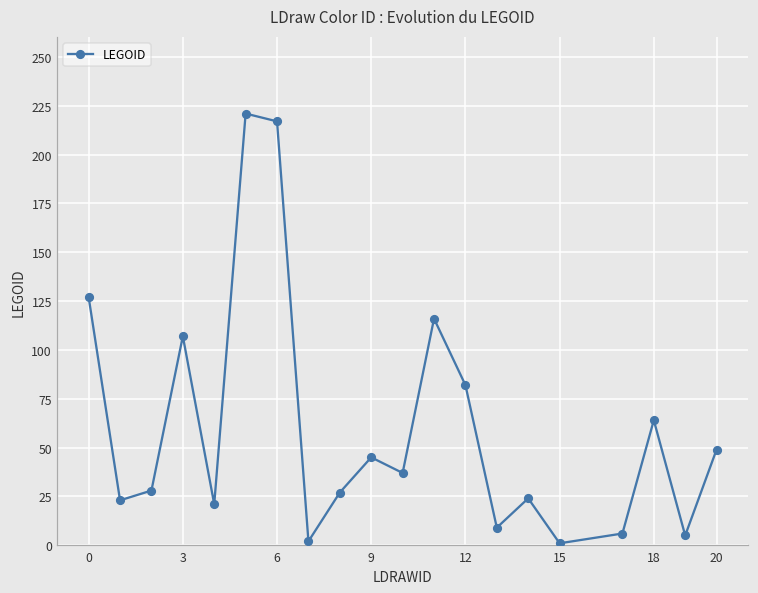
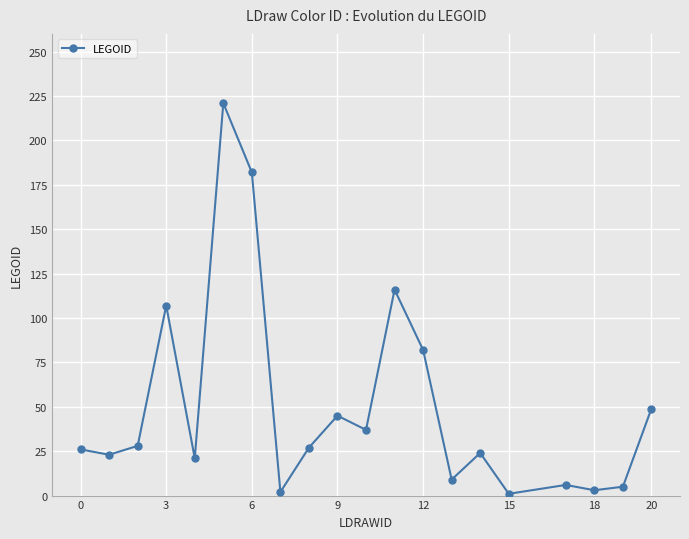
  {
-   "0": 127,
+   "0": 26,
    "3": 107,
-   "6": 217,
+   "6": 182,
    "9": 45,
    "12": 82,
    "15": 1,
-   "18": 64,
+   "18": 3,
    "20": 49
  }
